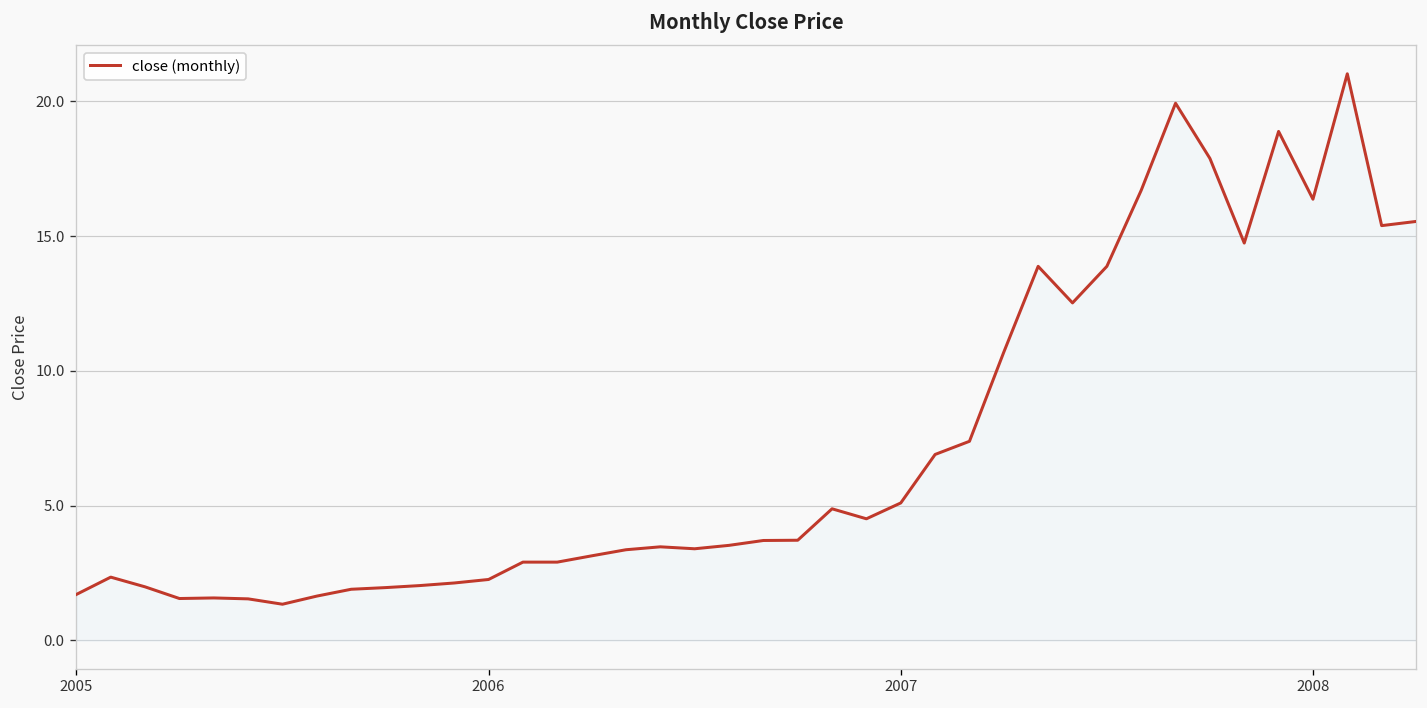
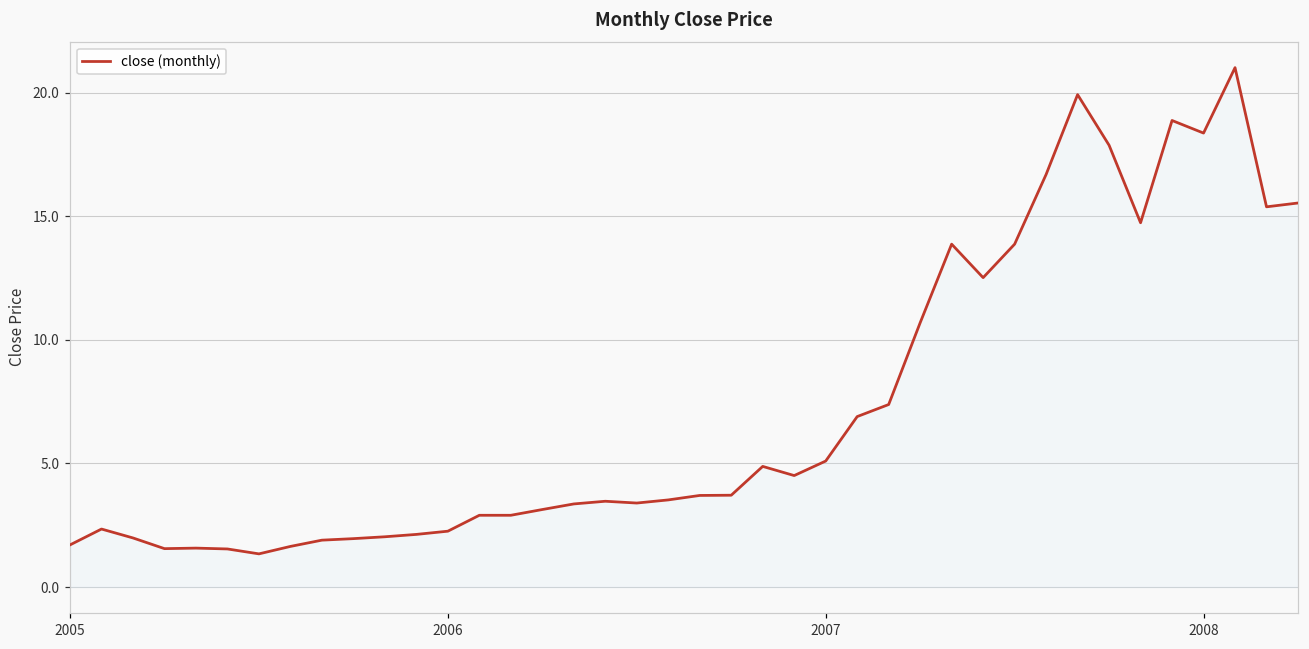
  {
    "2005": 1.7,
    "2006": 2.3,
    "2007": 5.1,
-   "2008": 16.4
+   "2008": 18.4
  }
